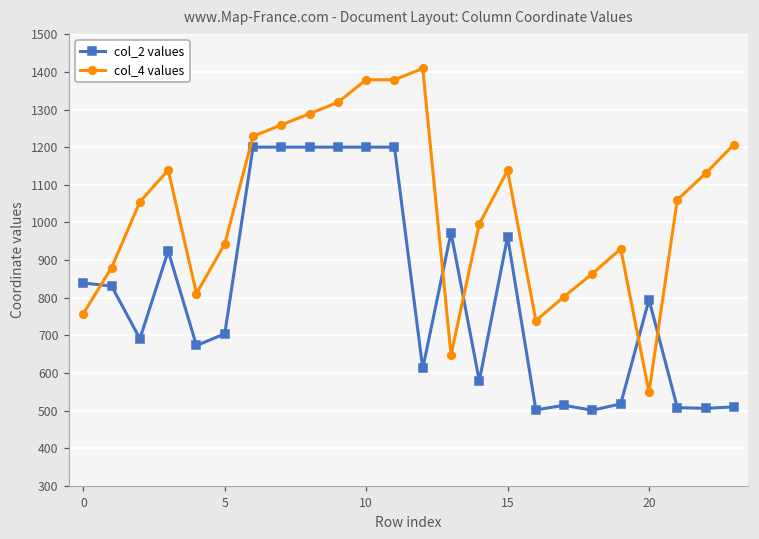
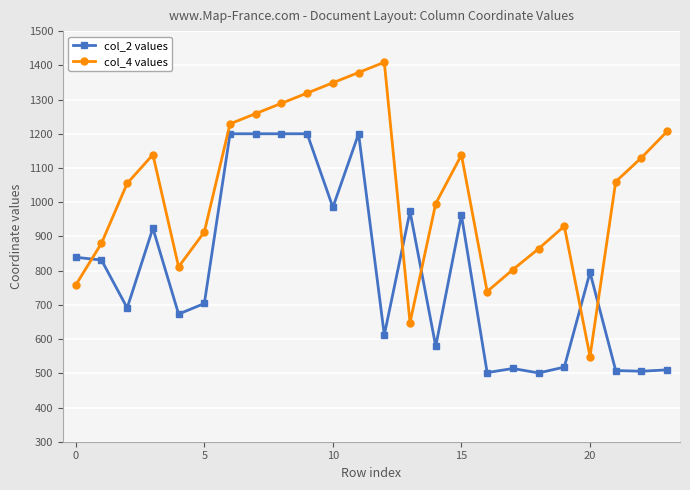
  {
    "col_2 values": {
      "0": 840,
      "5": 700,
-     "10": 1200,
+     "10": 990,
      "15": 960,
      "20": 800
    },
    "col_4 values": {
      "0": 760,
-     "5": 940,
-     "10": 1380,
+     "5": 910,
+     "10": 1350,
      "15": 1140,
      "20": 550
    }
  }
